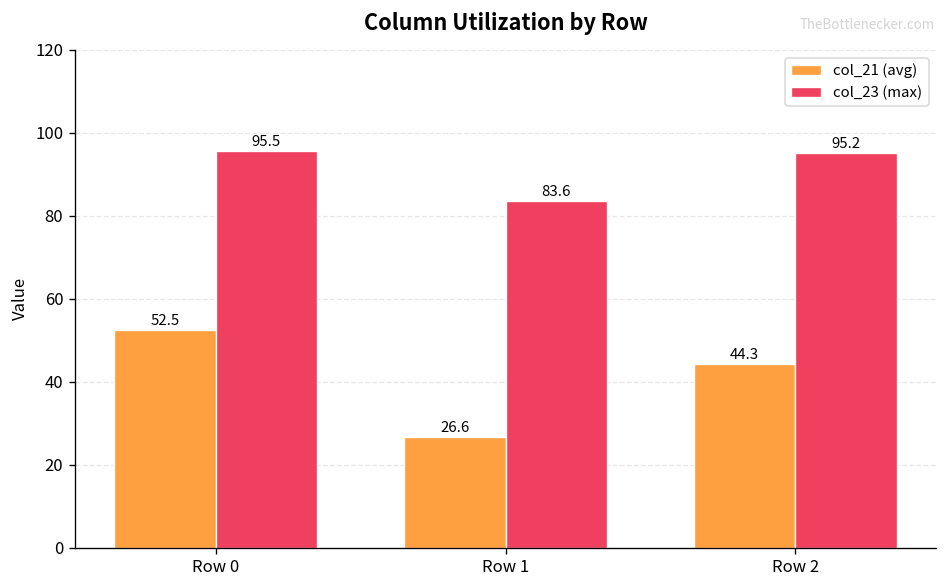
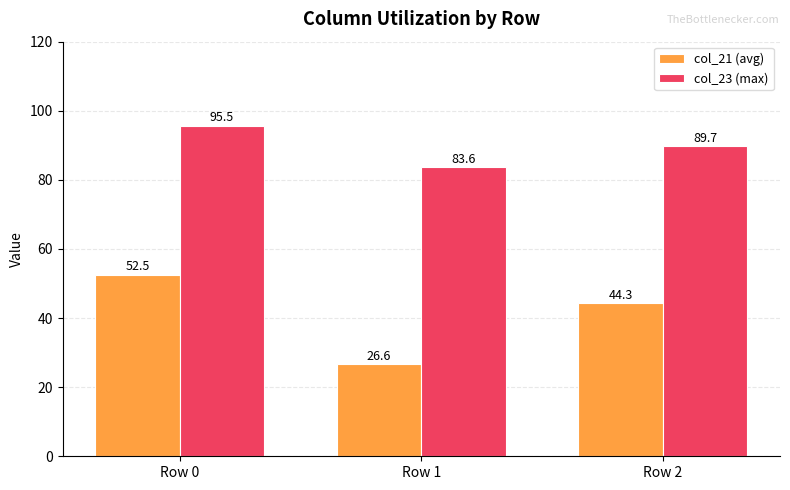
  {
    "col_21 (avg)": {
      "Row 0": 52.5,
      "Row 1": 26.6,
      "Row 2": 44.3
    },
    "col_23 (max)": {
      "Row 0": 95.5,
      "Row 1": 83.6,
-     "Row 2": 95.2
+     "Row 2": 89.7
    }
  }
